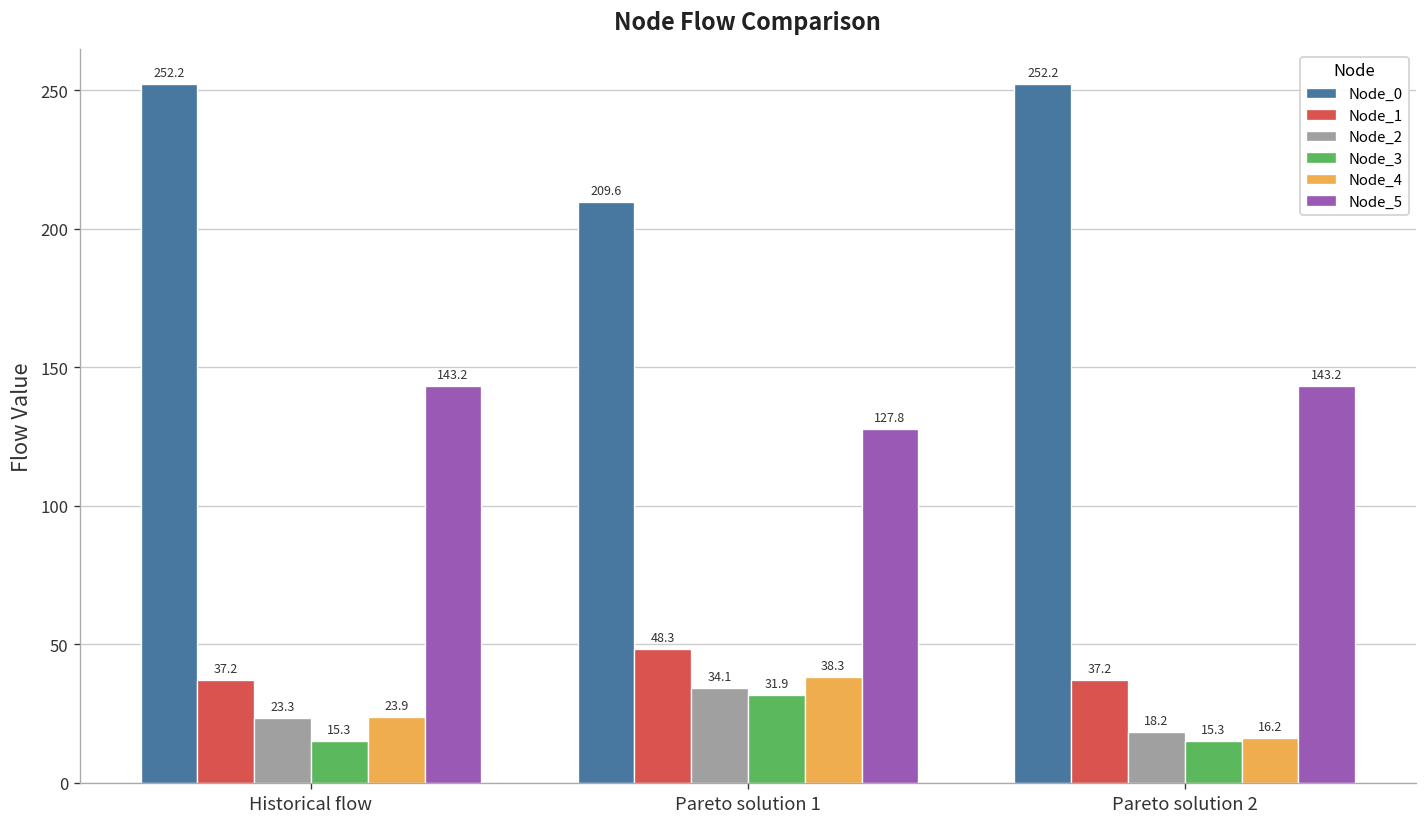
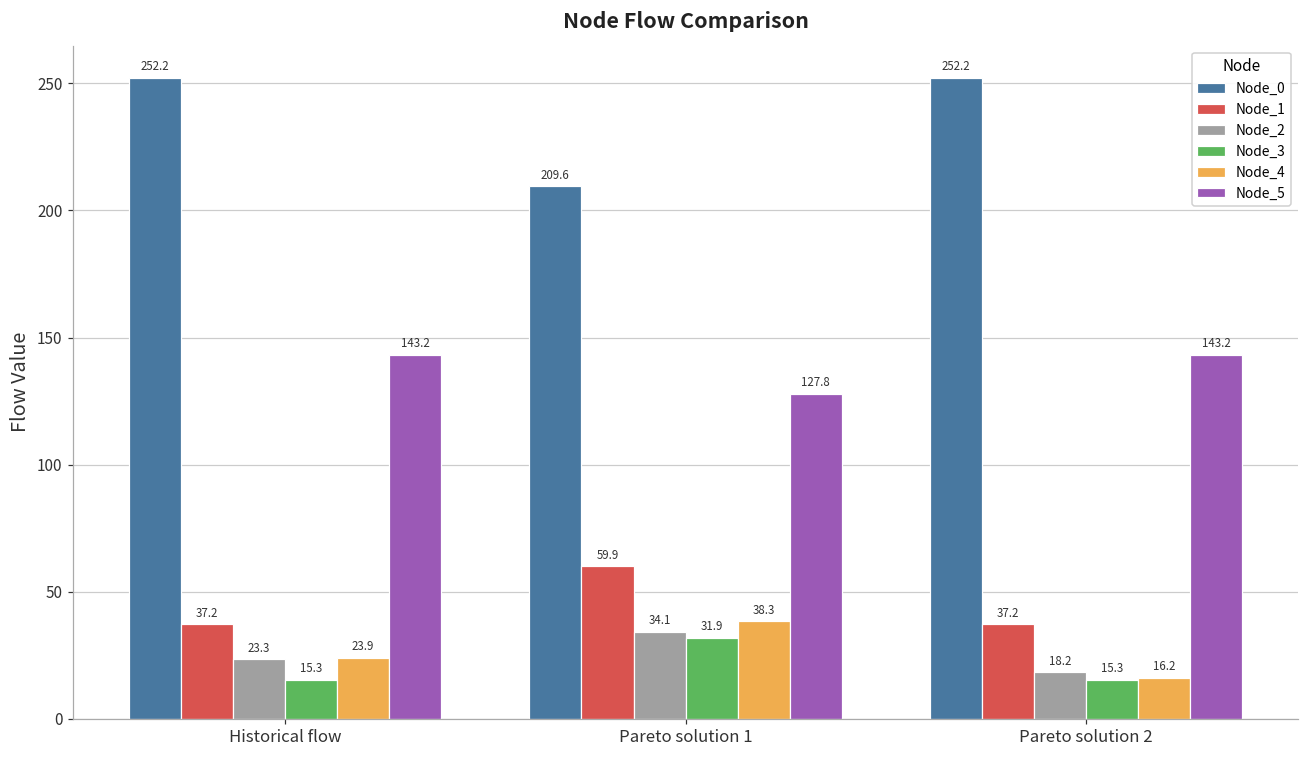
  {
    "Node_0": {
      "Historical flow": 252.2,
      "Pareto solution 1": 209.6,
      "Pareto solution 2": 252.2
    },
    "Node_1": {
      "Historical flow": 37.2,
-     "Pareto solution 1": 48.3,
+     "Pareto solution 1": 59.9,
      "Pareto solution 2": 37.2
    },
    "Node_2": {
      "Historical flow": 23.3,
      "Pareto solution 1": 34.1,
      "Pareto solution 2": 18.2
    },
    "Node_3": {
      "Historical flow": 15.3,
      "Pareto solution 1": 31.9,
      "Pareto solution 2": 15.3
    },
    "Node_4": {
      "Historical flow": 23.9,
      "Pareto solution 1": 38.3,
      "Pareto solution 2": 16.2
    },
    "Node_5": {
      "Historical flow": 143.2,
      "Pareto solution 1": 127.8,
      "Pareto solution 2": 143.2
    }
  }
